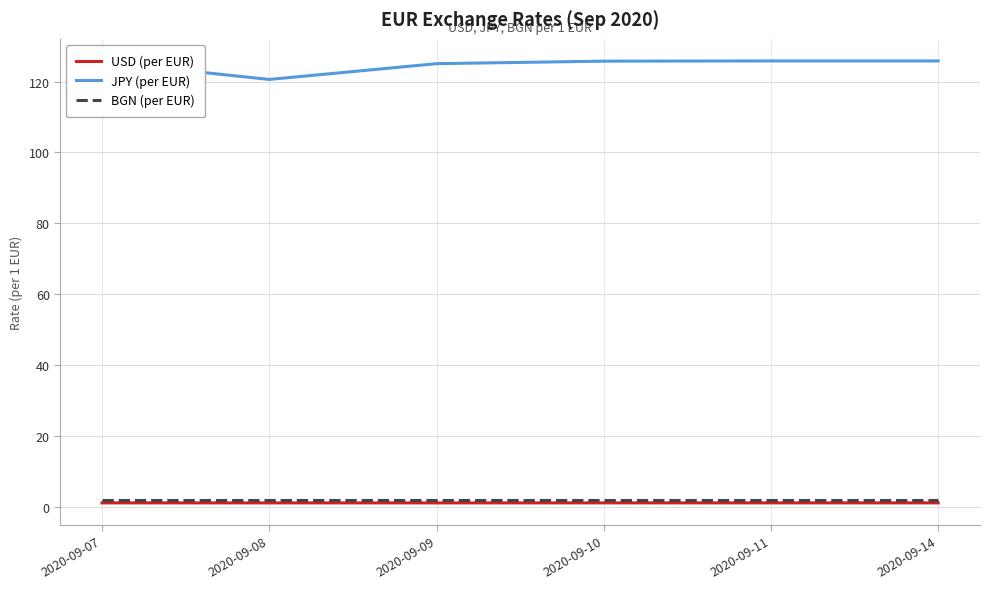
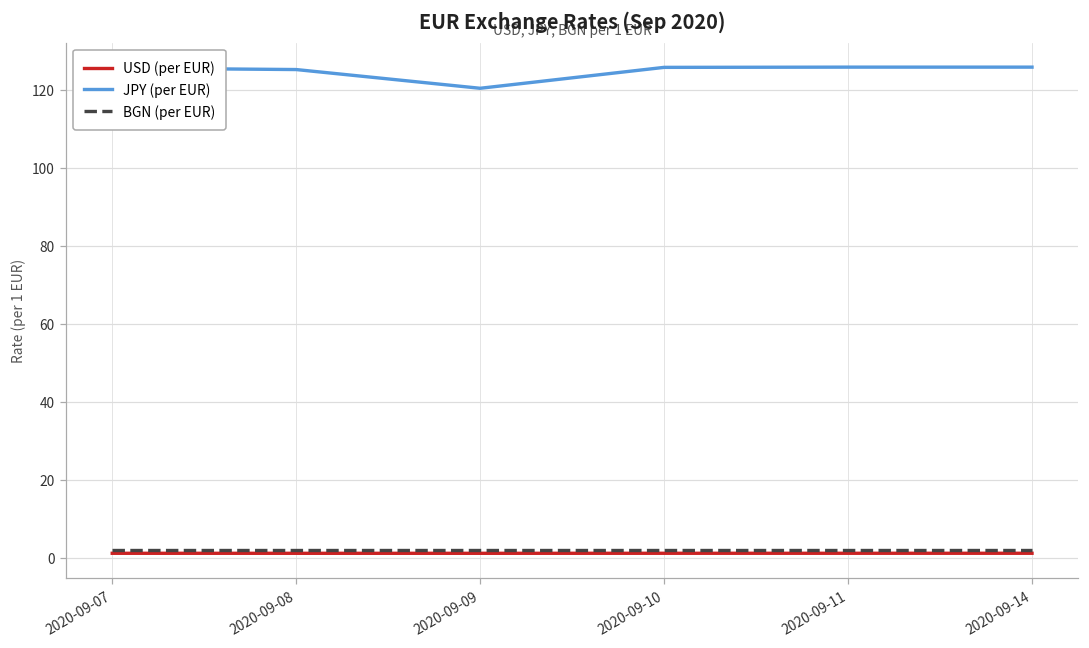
  {
    "USD (per EUR)": {
      "2020-09-07": 1,
      "2020-09-08": 1,
      "2020-09-09": 1,
      "2020-09-10": 1,
      "2020-09-11": 1,
      "2020-09-14": 1
    },
    "JPY (per EUR)": {
-     "2020-09-08": 121,
-     "2020-09-09": 125,
+     "2020-09-08": 125,
+     "2020-09-09": 120,
      "2020-09-10": 126,
      "2020-09-11": 126,
      "2020-09-14": 126
    },
    "BGN (per EUR)": {
      "2020-09-07": 2,
      "2020-09-08": 2,
      "2020-09-09": 2,
      "2020-09-10": 2,
      "2020-09-11": 2,
      "2020-09-14": 2
    }
  }
